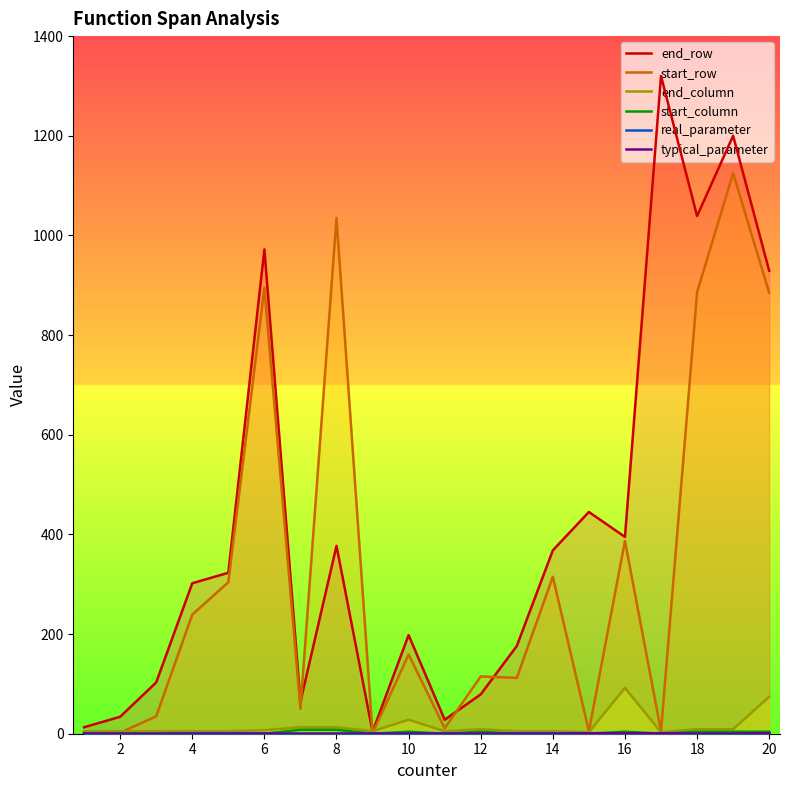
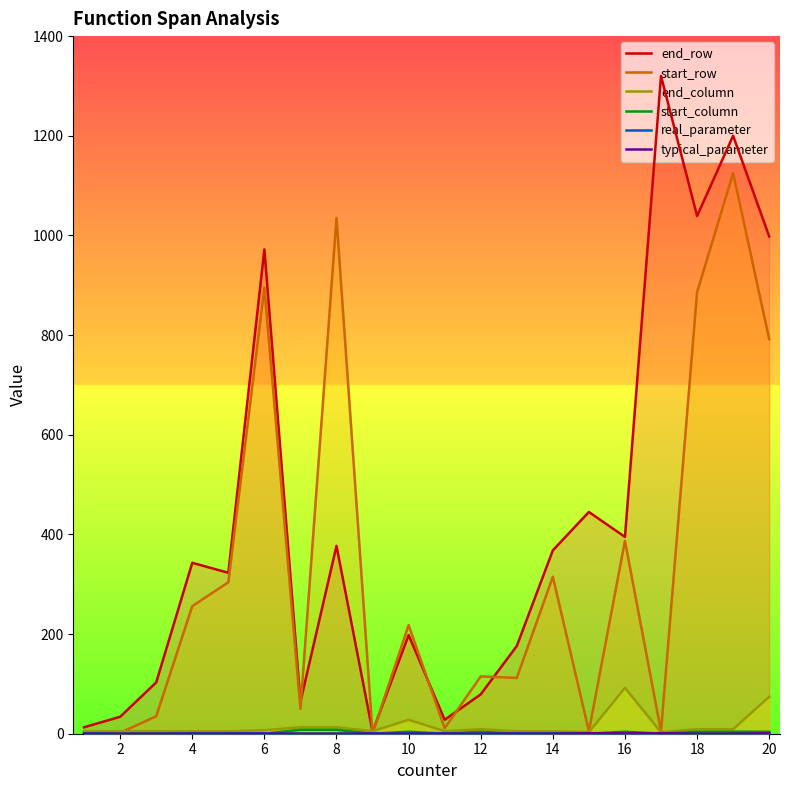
  {
    "end_row": {
      "2": 30,
-     "4": 300,
+     "4": 340,
      "6": 970,
      "8": 380,
      "10": 200,
      "12": 80,
      "14": 370,
      "16": 400,
      "18": 1040,
-     "20": 930
+     "20": 1000
    },
    "start_row": {
-     "4": 240,
+     "4": 260,
      "6": 900,
      "8": 1040,
-     "10": 160,
+     "10": 220,
      "12": 120,
      "14": 320,
      "16": 390,
      "18": 890,
-     "20": 890
+     "20": 790
    },
    "end_column": {
      "6": 10,
      "10": 30,
      "16": 90,
      "20": 70
    }
  }
